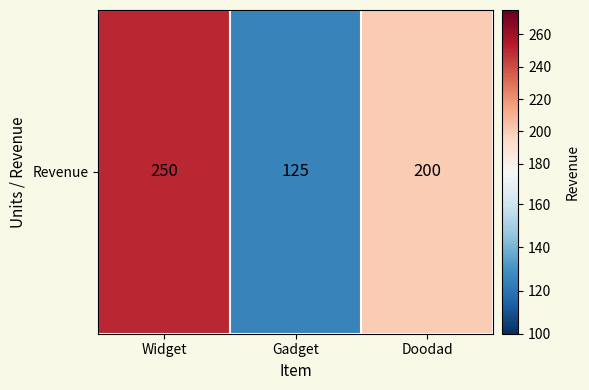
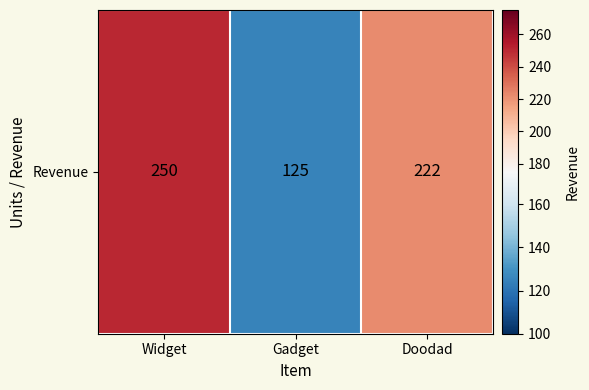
  {
    "Revenue": {
      "Widget": 250,
      "Gadget": 125,
-     "Doodad": 200
+     "Doodad": 222
    }
  }
